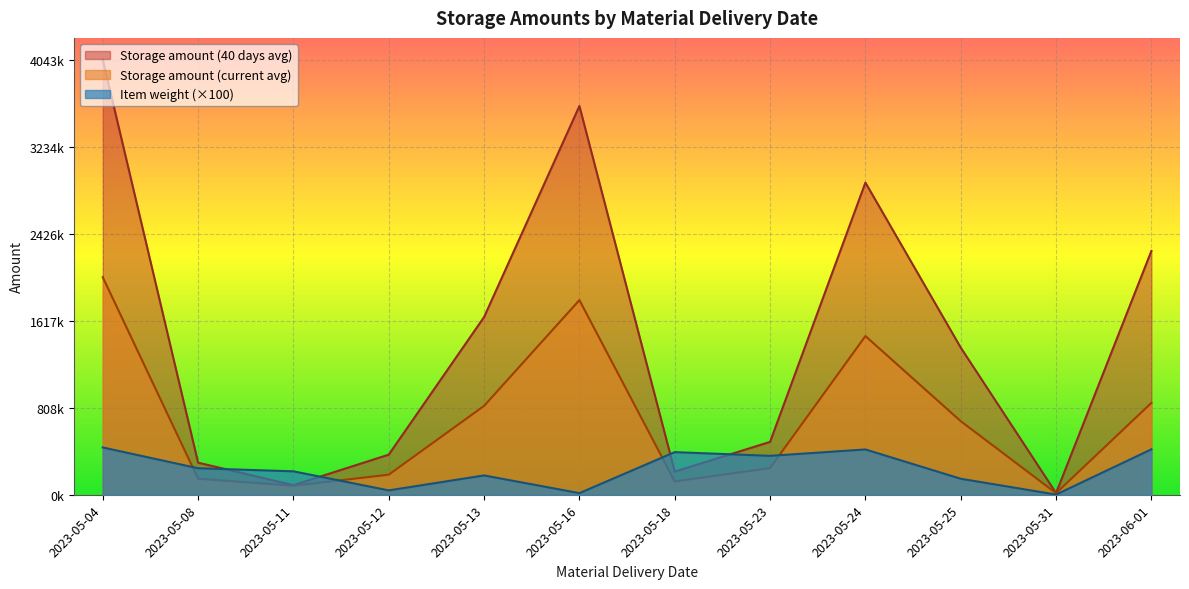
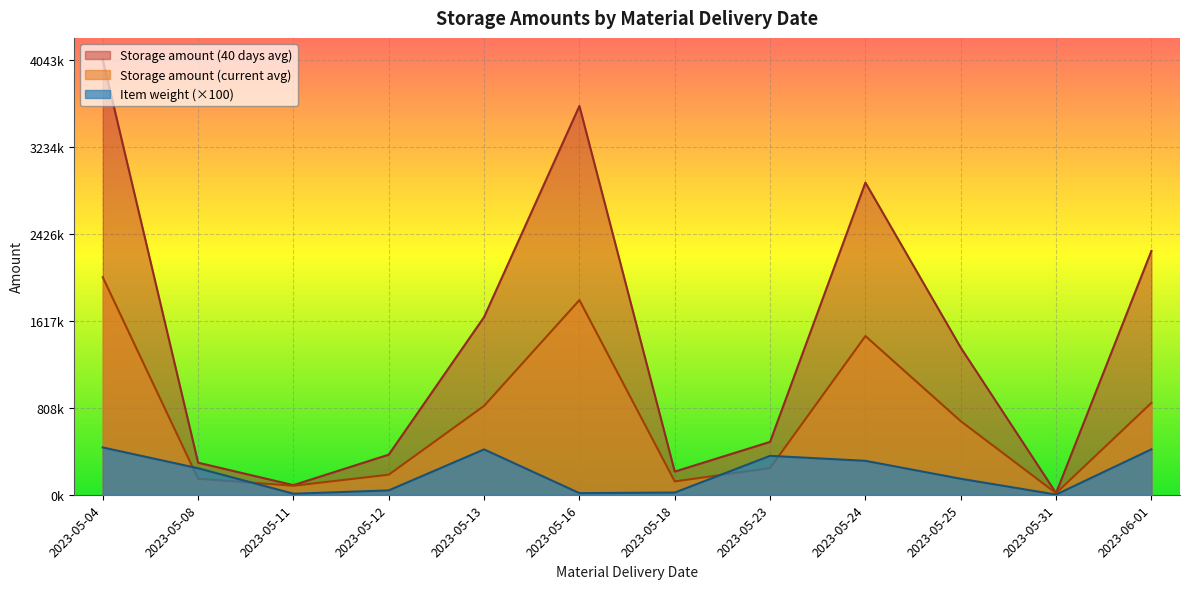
  {
    "Item weight (×100)": {
      "2023-05-04": 440000,
      "2023-05-08": 250000,
-     "2023-05-11": 220000,
+     "2023-05-11": 10000,
      "2023-05-12": 40000,
-     "2023-05-13": 180000,
+     "2023-05-13": 420000,
      "2023-05-16": 20000,
-     "2023-05-18": 400000,
+     "2023-05-18": 20000,
      "2023-05-23": 360000,
-     "2023-05-24": 420000,
+     "2023-05-24": 320000,
      "2023-05-25": 150000,
      "2023-06-01": 420000
    }
  }
